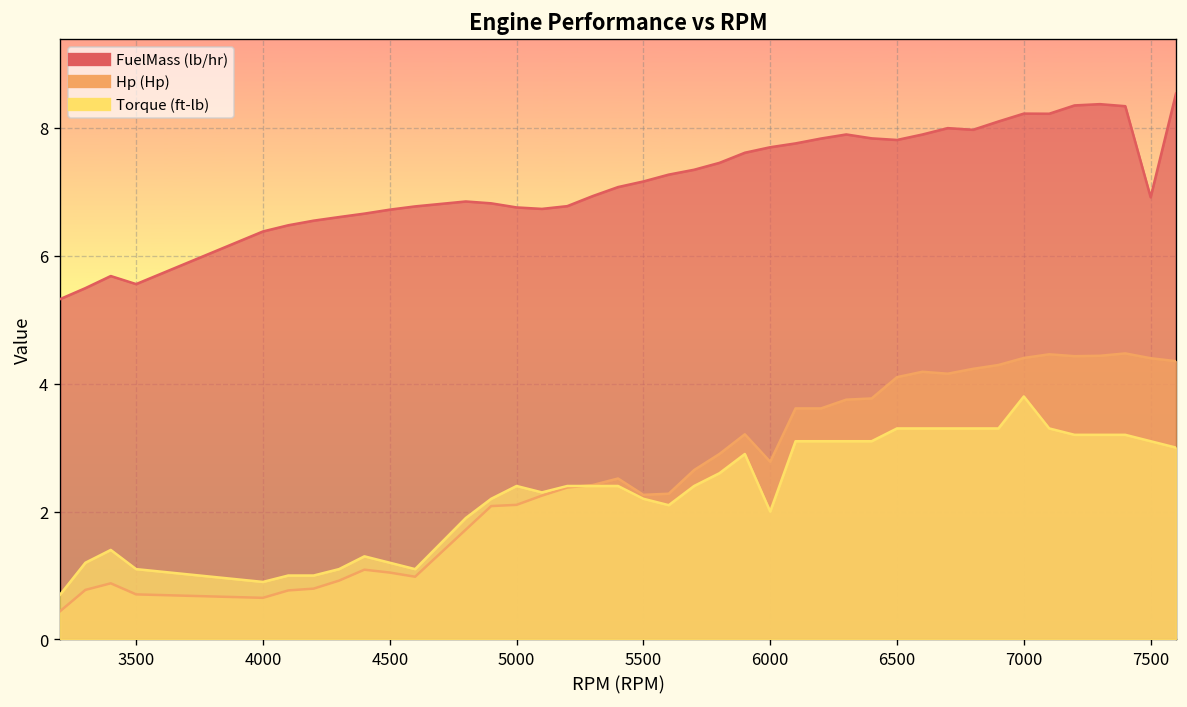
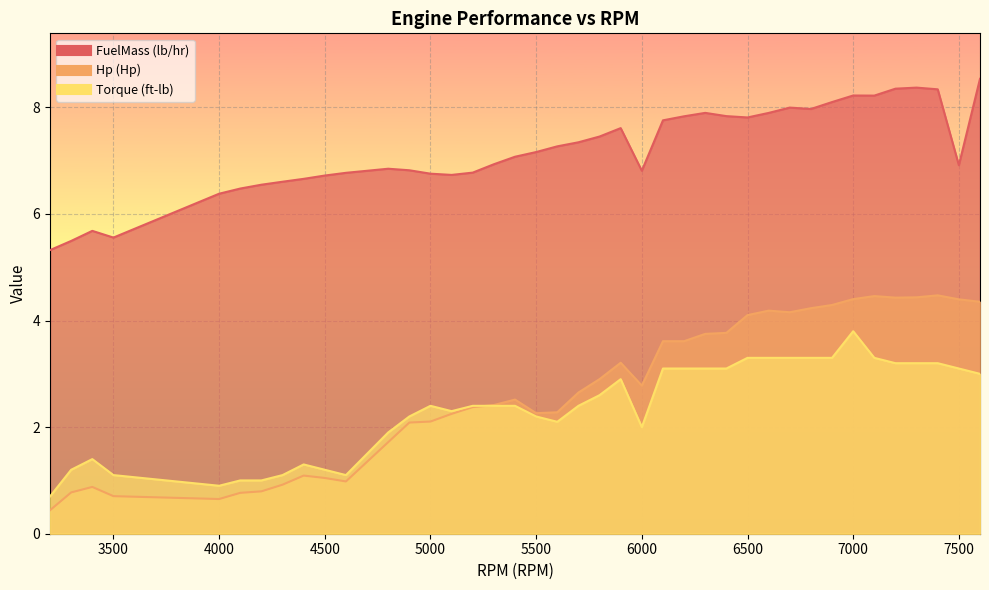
  {
    "FuelMass (lb/hr)": {
      "3500": 5.6,
      "4000": 6.4,
      "4500": 6.7,
      "5000": 6.8,
      "5500": 7.2,
-     "6000": 7.7,
+     "6000": 6.8,
      "6500": 7.8,
      "7000": 8.2,
      "7500": 6.9
    },
    "Hp (Hp)": {
      "3500": 0.7,
      "4000": 0.7,
      "4500": 1.0,
      "5000": 2.1,
      "5500": 2.3,
      "6000": 2.8,
      "6500": 4.1,
      "7000": 4.4,
      "7500": 4.4
    },
    "Torque (ft-lb)": {
      "3500": 1.1,
      "4000": 0.9,
      "4500": 1.2,
      "5000": 2.4,
      "5500": 2.2,
      "6000": 2.0,
      "6500": 3.3,
      "7000": 3.8,
      "7500": 3.1
    }
  }
